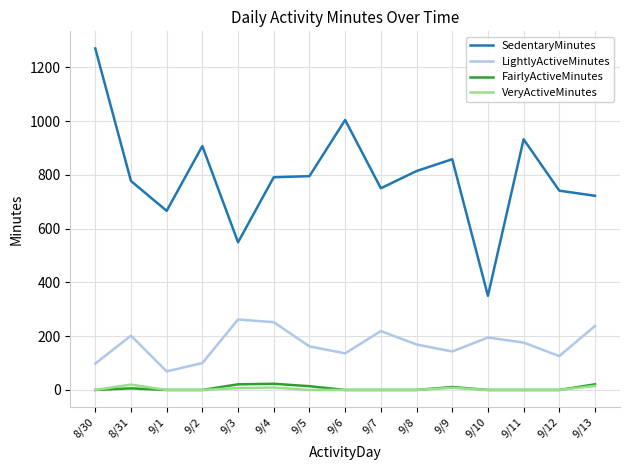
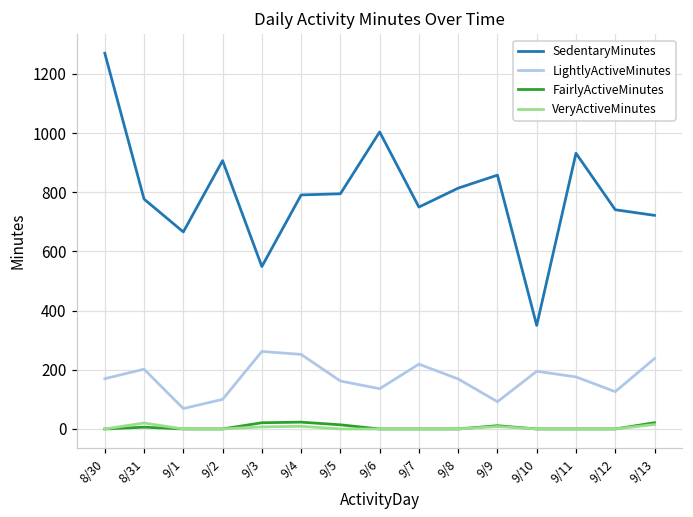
  {
    "SedentaryMinutes": {
      "8/30": 1270,
      "8/31": 780,
      "9/1": 670,
      "9/2": 910,
      "9/3": 550,
      "9/4": 790,
      "9/5": 800,
      "9/6": 1000,
      "9/7": 750,
      "9/8": 810,
      "9/9": 860,
      "9/10": 350,
      "9/11": 930,
      "9/12": 740,
      "9/13": 720
    },
    "LightlyActiveMinutes": {
-     "8/30": 100,
+     "8/30": 170,
      "8/31": 200,
      "9/1": 70,
      "9/2": 100,
      "9/3": 260,
      "9/4": 250,
      "9/5": 160,
      "9/6": 140,
      "9/7": 220,
      "9/8": 170,
-     "9/9": 140,
+     "9/9": 90,
      "9/10": 200,
      "9/11": 180,
      "9/12": 130,
      "9/13": 240
    },
    "FairlyActiveMinutes": {
      "8/31": 10,
      "9/3": 20,
      "9/4": 20,
      "9/5": 10
    },
    "VeryActiveMinutes": {
      "8/31": 20,
      "9/3": 10,
      "9/4": 10,
      "9/5": 0
    }
  }
